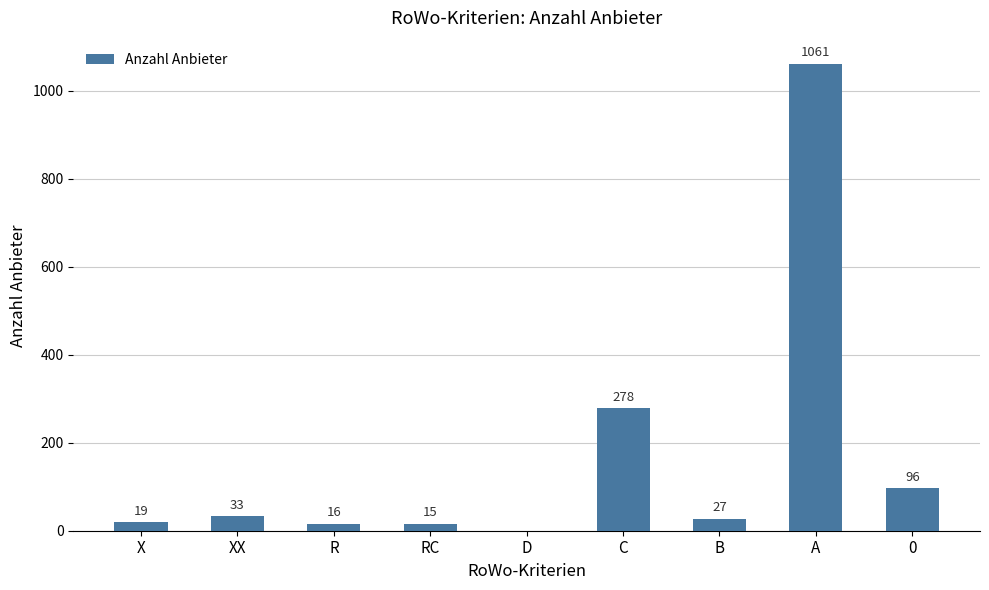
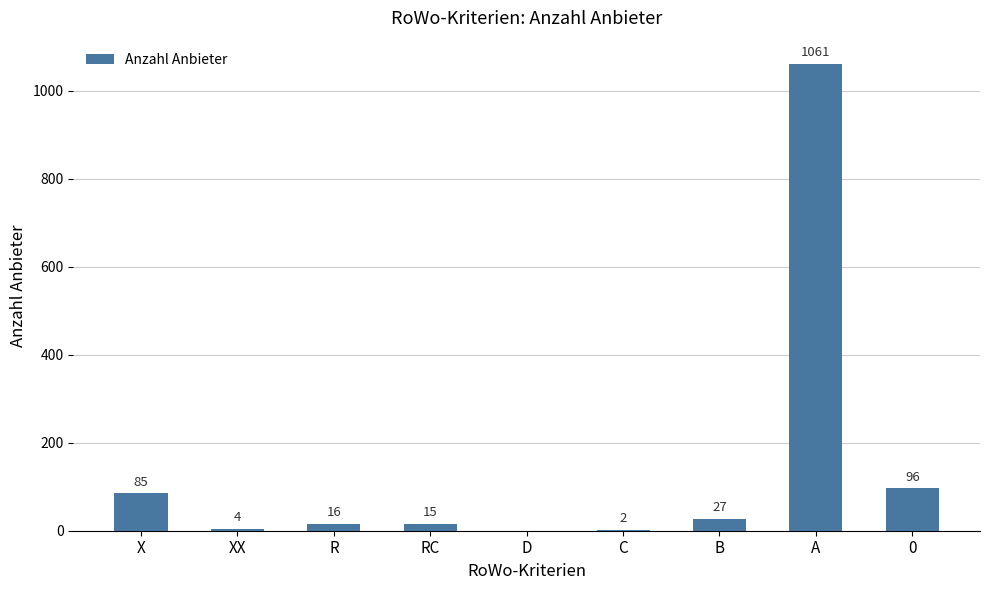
  {
-   "X": 19,
-   "XX": 33,
+   "X": 85,
+   "XX": 4,
    "R": 16,
    "RC": 15,
-   "C": 278,
+   "C": 2,
    "B": 27,
    "A": 1061,
    "0": 96
  }
